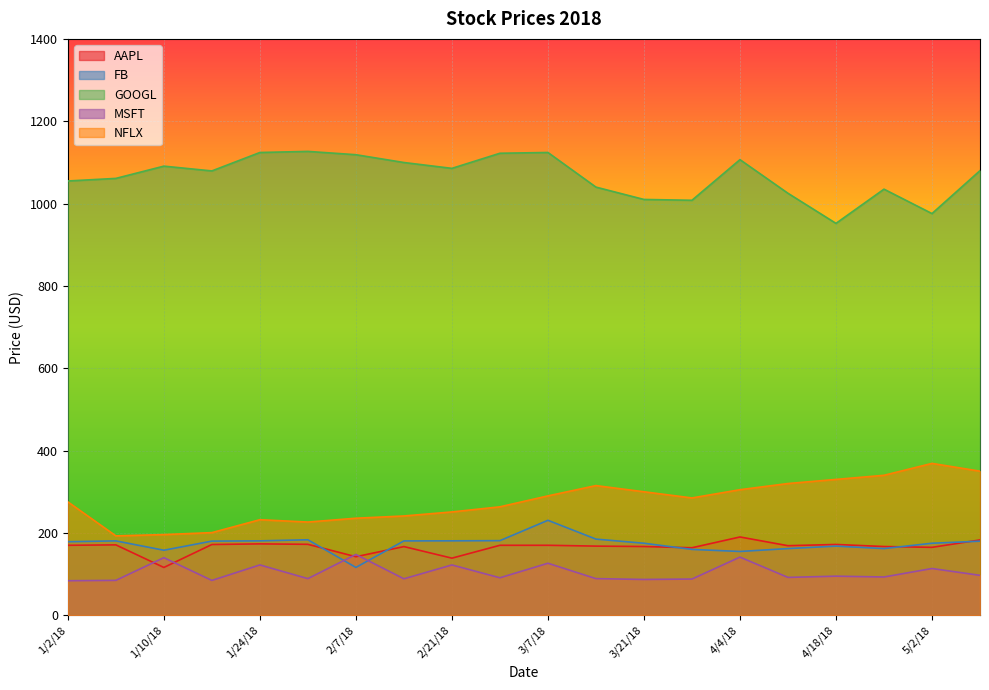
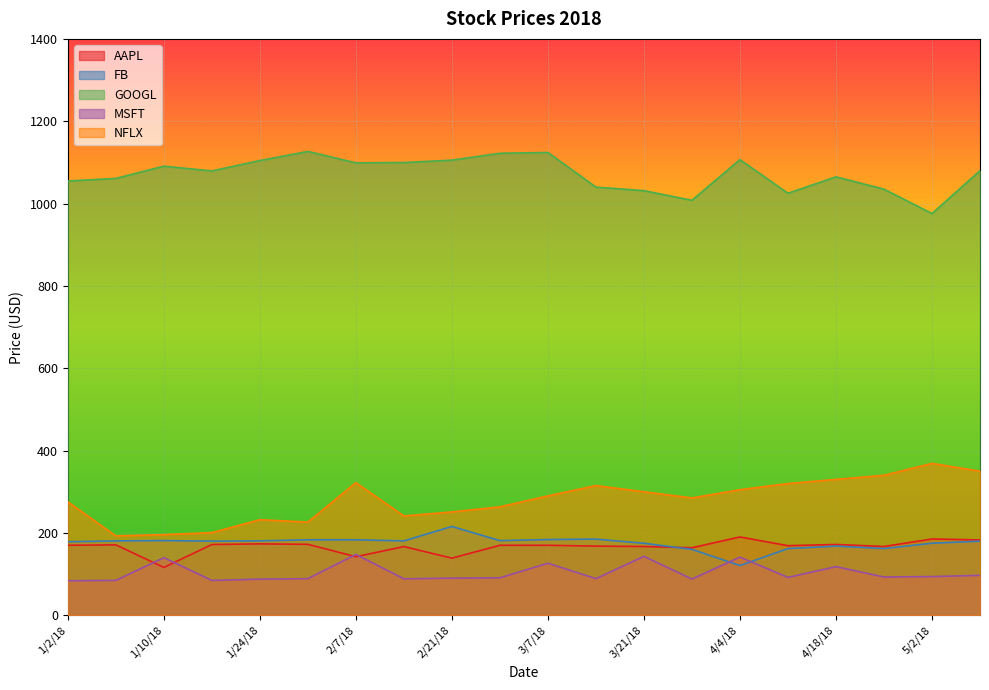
  {
    "AAPL": {
      "1/2/18": 170,
      "1/10/18": 120,
      "1/24/18": 170,
      "2/21/18": 140,
      "3/7/18": 170,
      "3/21/18": 170,
      "4/4/18": 190,
-     "5/2/18": 170
+     "5/2/18": 190
    },
    "FB": {
      "1/2/18": 180,
-     "1/10/18": 160,
+     "1/10/18": 180,
      "1/24/18": 180,
-     "2/7/18": 120,
-     "2/21/18": 180,
-     "3/7/18": 230,
+     "2/7/18": 180,
+     "2/21/18": 220,
+     "3/7/18": 180,
      "3/21/18": 180,
-     "4/4/18": 160,
+     "4/4/18": 120,
      "5/2/18": 180
    },
    "GOOGL": {
      "1/2/18": 1050,
      "1/10/18": 1090,
-     "1/24/18": 1120,
-     "2/7/18": 1120,
-     "2/21/18": 1090,
+     "1/24/18": 1100,
+     "2/7/18": 1100,
+     "2/21/18": 1110,
      "3/7/18": 1120,
-     "3/21/18": 1010,
+     "3/21/18": 1030,
      "4/4/18": 1110,
-     "4/18/18": 950,
+     "4/18/18": 1070,
      "5/2/18": 980
    },
    "MSFT": {
      "1/2/18": 80,
      "1/10/18": 140,
-     "1/24/18": 120,
-     "2/21/18": 120,
+     "1/24/18": 90,
+     "2/21/18": 90,
      "3/7/18": 130,
-     "3/21/18": 90,
+     "3/21/18": 140,
      "4/4/18": 140,
-     "4/18/18": 100,
-     "5/2/18": 110
+     "4/18/18": 120,
+     "5/2/18": 90
    },
    "NFLX": {
      "1/2/18": 280,
      "1/10/18": 200,
      "1/24/18": 230,
-     "2/7/18": 240,
+     "2/7/18": 320,
      "2/21/18": 250,
      "3/7/18": 290,
      "3/21/18": 300,
      "4/4/18": 310,
      "4/18/18": 330,
      "5/2/18": 370
    }
  }
